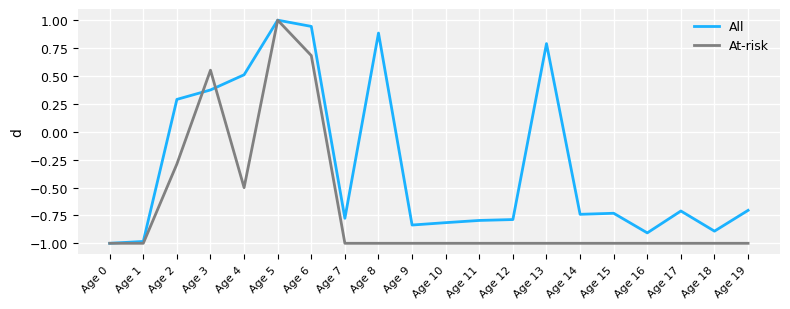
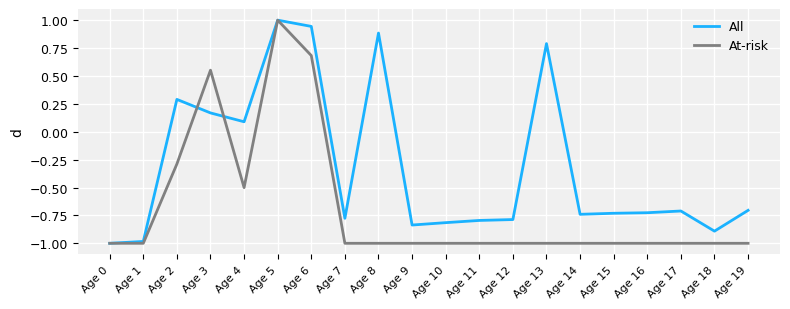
  {
    "All": {
      "Age 2": 0.29,
-     "Age 3": 0.37,
-     "Age 4": 0.51,
+     "Age 3": 0.17,
+     "Age 4": 0.09,
      "Age 6": 0.94,
      "Age 7": -0.78,
      "Age 8": 0.88,
      "Age 9": -0.84,
      "Age 10": -0.81,
      "Age 11": -0.80,
      "Age 12": -0.79,
      "Age 13": 0.79,
      "Age 14": -0.74,
      "Age 15": -0.73,
-     "Age 16": -0.91,
+     "Age 16": -0.73,
      "Age 17": -0.71,
      "Age 18": -0.89,
      "Age 19": -0.70
    },
    "At-risk": {
      "Age 2": -0.29,
      "Age 3": 0.55,
      "Age 4": -0.50,
      "Age 6": 0.68,
      "Age 7": -1.00,
      "Age 8": -1.00,
      "Age 9": -1.00,
      "Age 10": -1.00,
      "Age 11": -1.00,
      "Age 12": -1.00,
      "Age 13": -1.00,
      "Age 14": -1.00,
      "Age 15": -1.00,
      "Age 16": -1.00,
      "Age 17": -1.00,
      "Age 18": -1.00,
      "Age 19": -1.00
    }
  }
